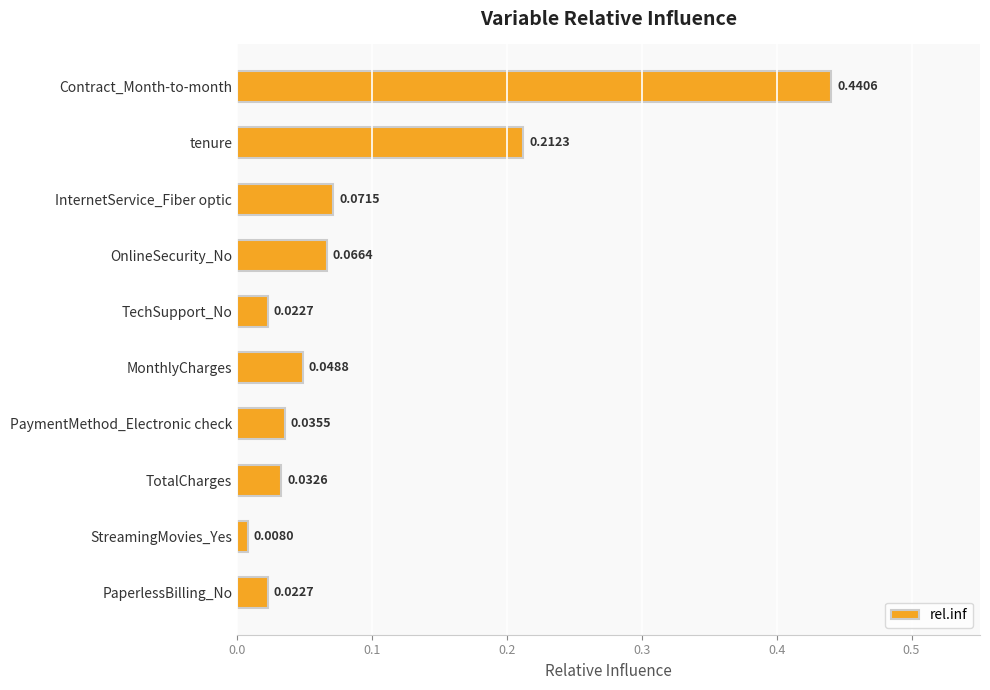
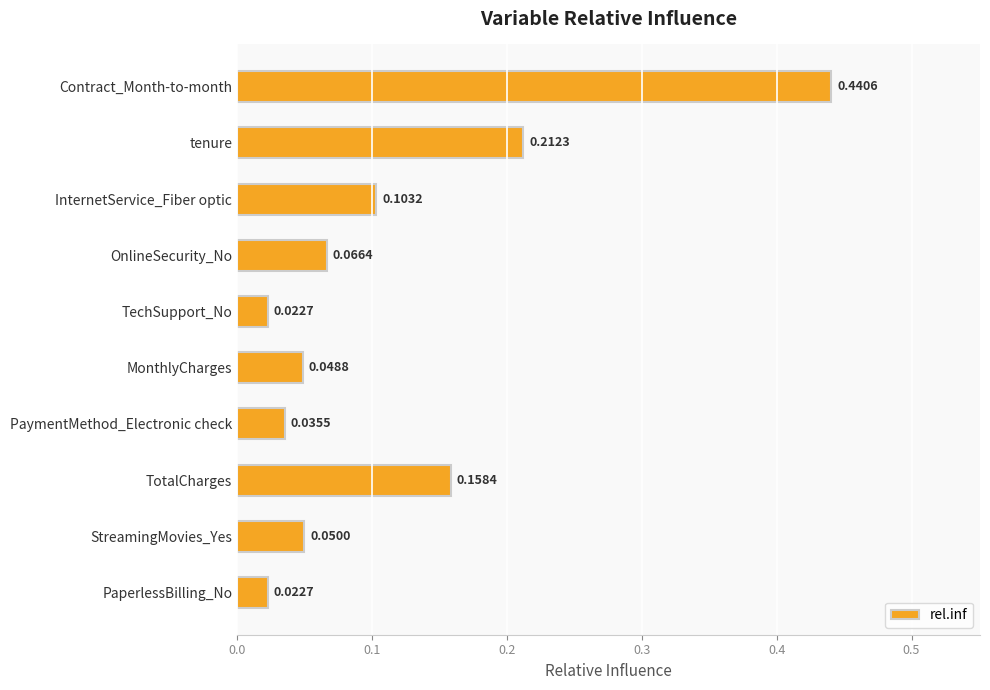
  {
    "Contract_Month-to-month": 0.4406,
    "tenure": 0.2123,
-   "InternetService_Fiber optic": 0.0715,
+   "InternetService_Fiber optic": 0.1032,
    "OnlineSecurity_No": 0.0664,
    "TechSupport_No": 0.0227,
    "MonthlyCharges": 0.0488,
    "PaymentMethod_Electronic check": 0.0355,
-   "TotalCharges": 0.0326,
-   "StreamingMovies_Yes": 0.0080,
+   "TotalCharges": 0.1584,
+   "StreamingMovies_Yes": 0.0500,
    "PaperlessBilling_No": 0.0227
  }
